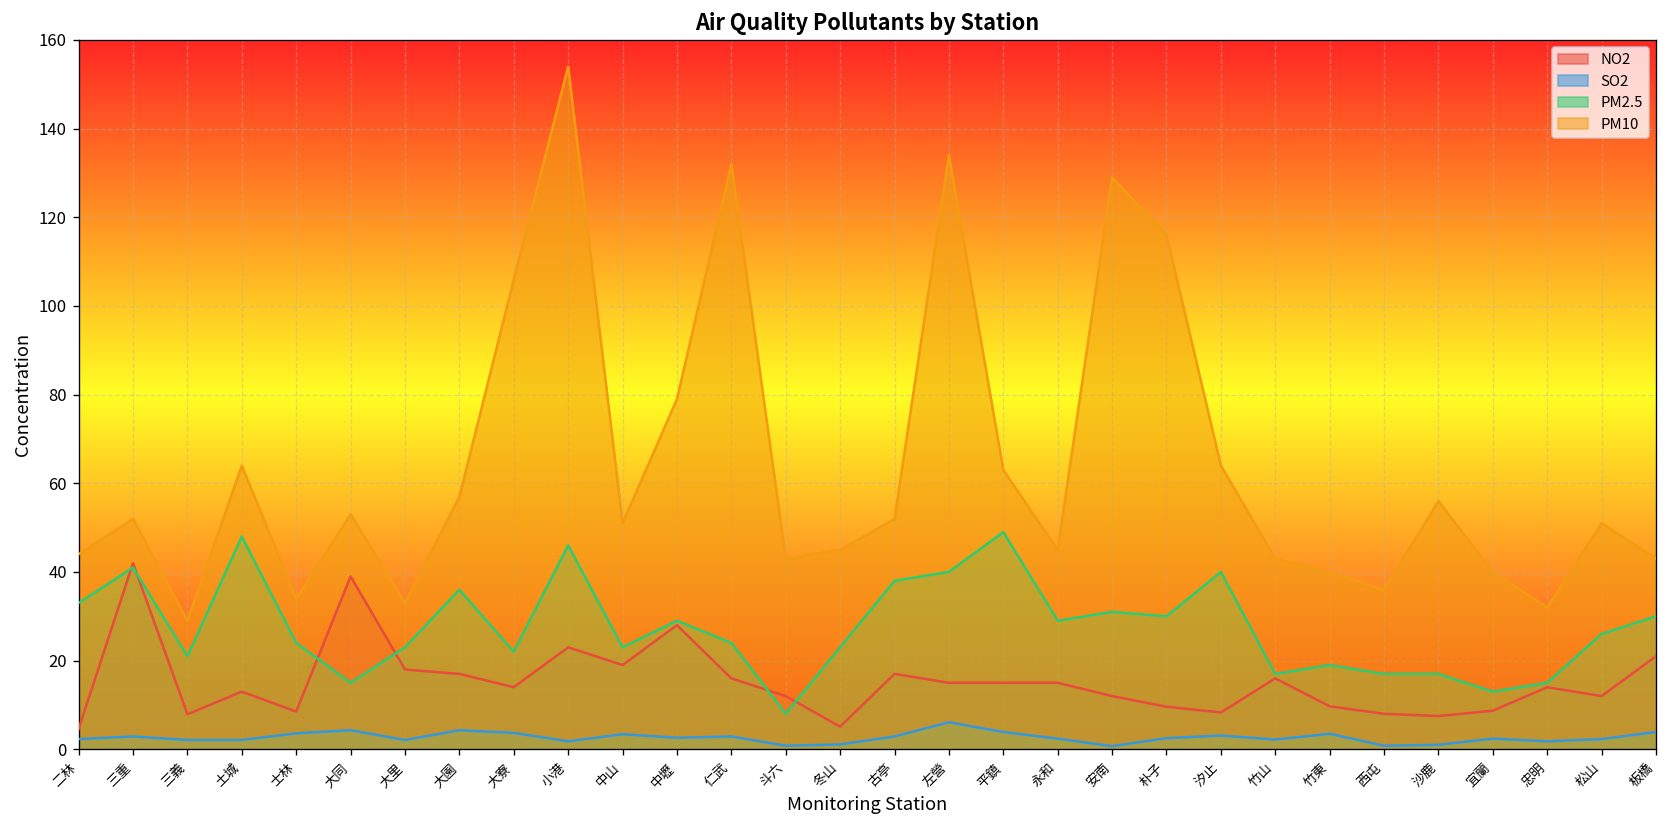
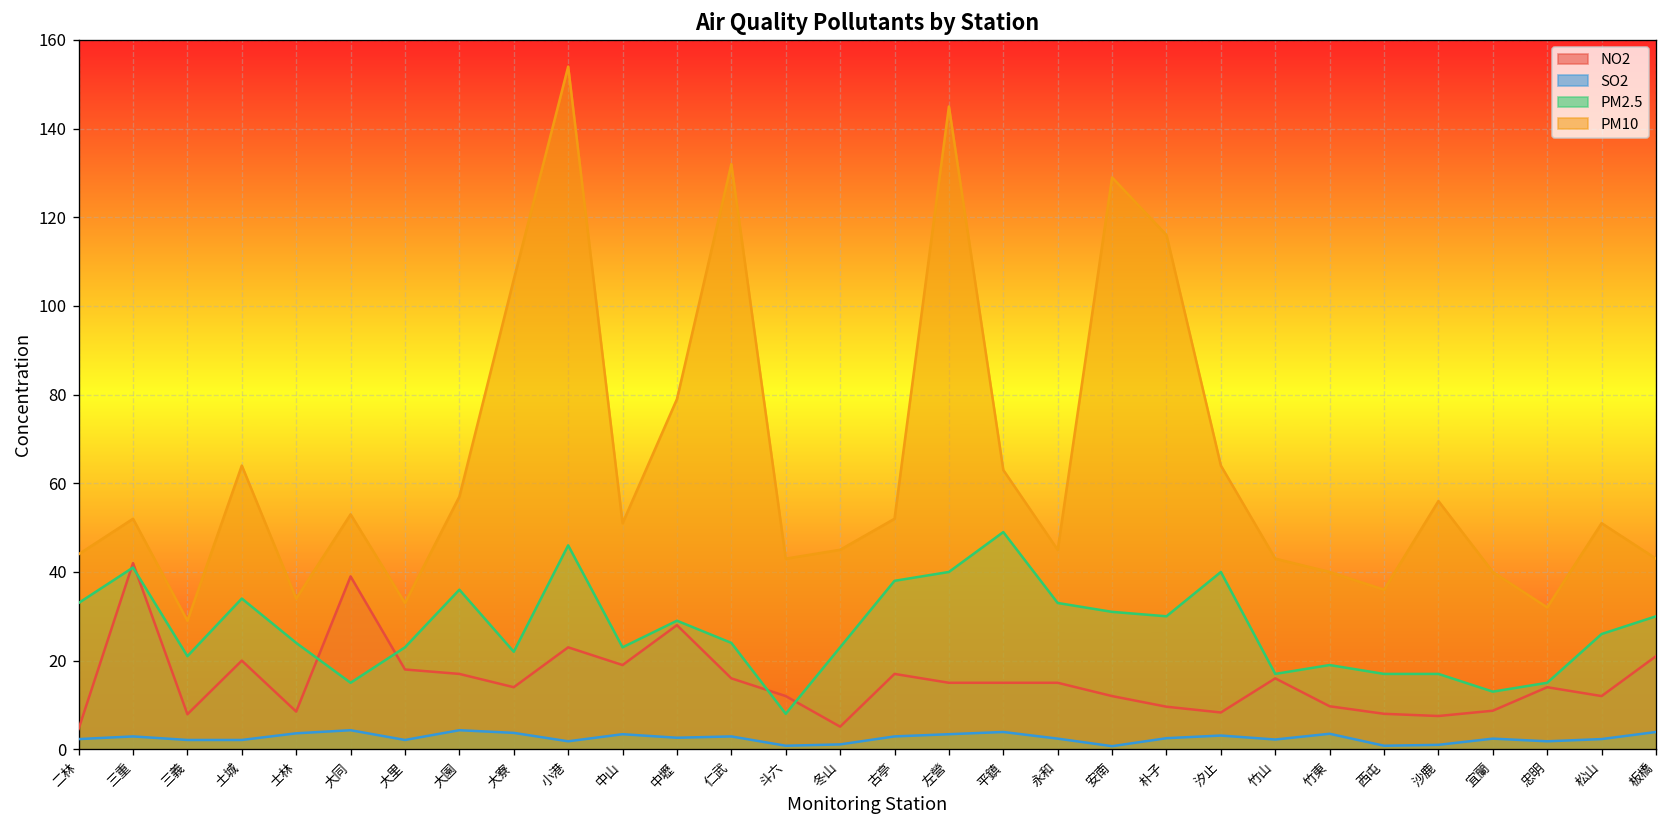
  {
    "NO2": {
      "二林": 5,
      "三重": 42,
      "三義": 8,
-     "土城": 13,
+     "土城": 20,
      "士林": 9,
      "大同": 39,
      "大里": 18,
      "大園": 17,
      "大寮": 14,
      "小港": 23,
      "中山": 19,
      "中壢": 28,
      "仁武": 16,
      "斗六": 12,
      "冬山": 5,
      "古亭": 17,
      "左營": 15,
      "平鎮": 15,
      "永和": 15,
      "安南": 12,
      "朴子": 10,
      "汐止": 8,
      "竹山": 16,
      "竹東": 10,
      "西屯": 8,
      "沙鹿": 8,
      "宜蘭": 9,
      "忠明": 14,
      "松山": 12,
      "板橋": 21
    },
    "SO2": {
      "二林": 2,
      "三重": 3,
      "三義": 2,
      "土城": 2,
      "士林": 4,
      "大同": 4,
      "大里": 2,
      "大園": 4,
      "大寮": 4,
      "小港": 2,
      "中山": 3,
      "中壢": 3,
      "仁武": 3,
      "斗六": 1,
      "冬山": 1,
      "古亭": 3,
-     "左營": 6,
+     "左營": 3,
      "平鎮": 4,
      "永和": 2,
      "安南": 1,
      "朴子": 3,
      "汐止": 3,
      "竹山": 2,
      "竹東": 4,
      "西屯": 1,
      "沙鹿": 1,
      "宜蘭": 2,
      "忠明": 2,
      "松山": 2,
      "板橋": 4
    },
    "PM2.5": {
      "二林": 33,
      "三重": 41,
      "三義": 21,
-     "土城": 48,
+     "土城": 34,
      "士林": 24,
      "大同": 15,
      "大里": 23,
      "大園": 36,
      "大寮": 22,
      "小港": 46,
      "中山": 23,
      "中壢": 29,
      "仁武": 24,
      "斗六": 8,
      "冬山": 23,
      "古亭": 38,
      "左營": 40,
      "平鎮": 49,
-     "永和": 29,
+     "永和": 33,
      "安南": 31,
      "朴子": 30,
      "汐止": 40,
      "竹山": 17,
      "竹東": 19,
      "西屯": 17,
      "沙鹿": 17,
      "宜蘭": 13,
      "忠明": 15,
      "松山": 26,
      "板橋": 30
    },
    "PM10": {
      "二林": 44,
      "三重": 52,
      "三義": 29,
      "土城": 64,
      "士林": 34,
      "大同": 53,
      "大里": 33,
      "大園": 57,
      "大寮": 106,
      "小港": 154,
      "中山": 51,
      "中壢": 79,
      "仁武": 132,
      "斗六": 43,
      "冬山": 45,
      "古亭": 52,
-     "左營": 134,
+     "左營": 145,
      "平鎮": 63,
      "永和": 45,
      "安南": 129,
      "朴子": 116,
      "汐止": 64,
      "竹山": 43,
      "竹東": 40,
      "西屯": 36,
      "沙鹿": 56,
      "宜蘭": 40,
      "忠明": 32,
      "松山": 51,
      "板橋": 43
    }
  }
